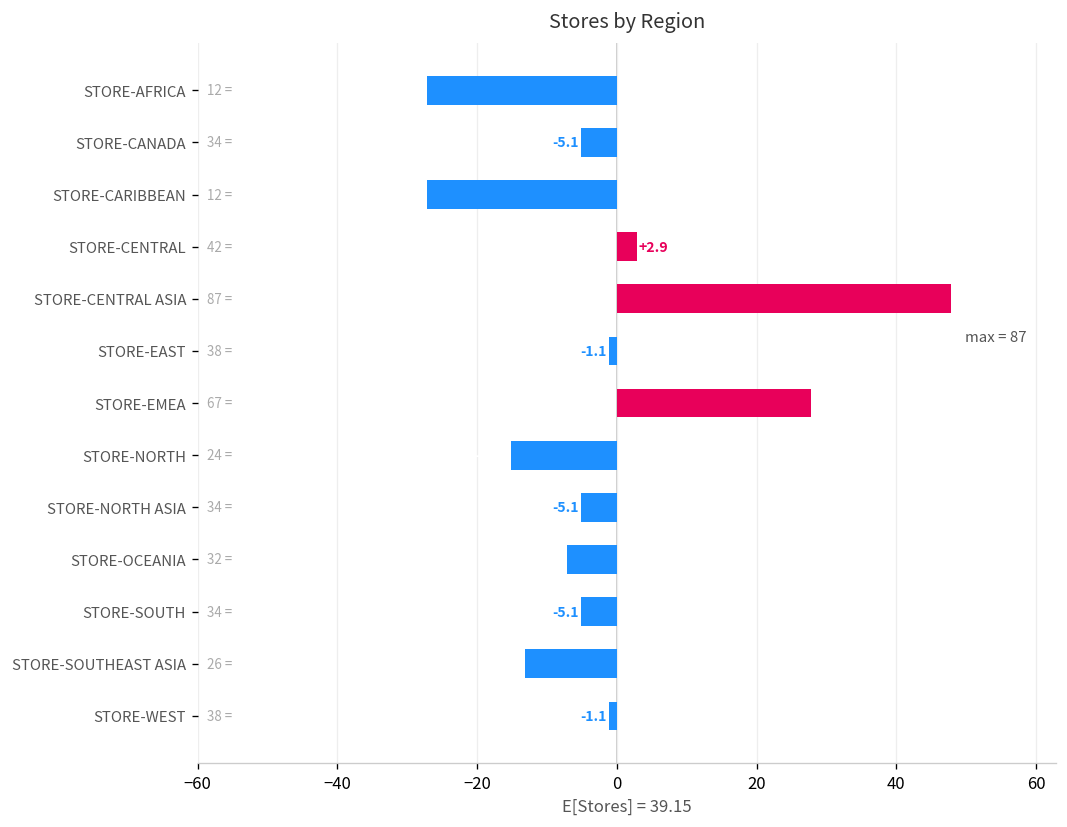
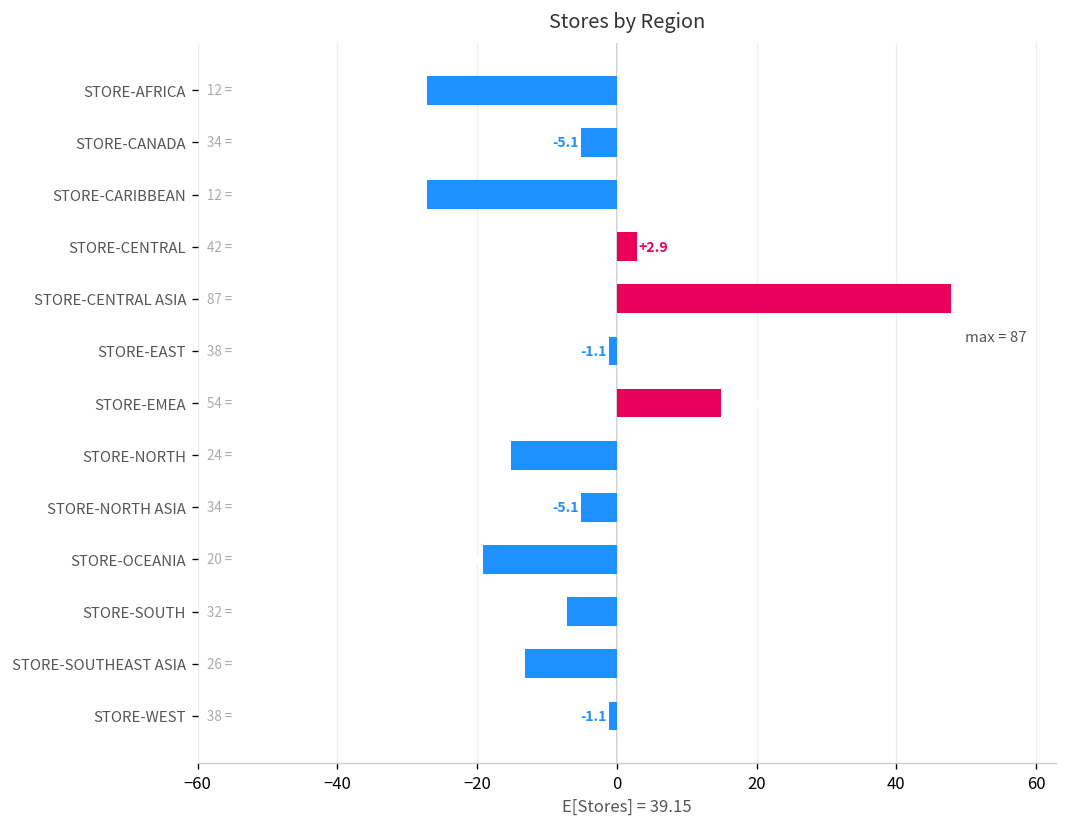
  {
    "STORE-CANADA": "-5.1",
    "STORE-CENTRAL": "+2.9",
    "STORE-EAST": "-1.1",
-   "STORE-EMEA": "67",
+   "STORE-EMEA": "54",
    "STORE-NORTH ASIA": "-5.1",
-   "STORE-OCEANIA": "32",
-   "STORE-SOUTH": "34",
+   "STORE-OCEANIA": "20",
+   "STORE-SOUTH": "32",
    "STORE-WEST": "-1.1"
  }
